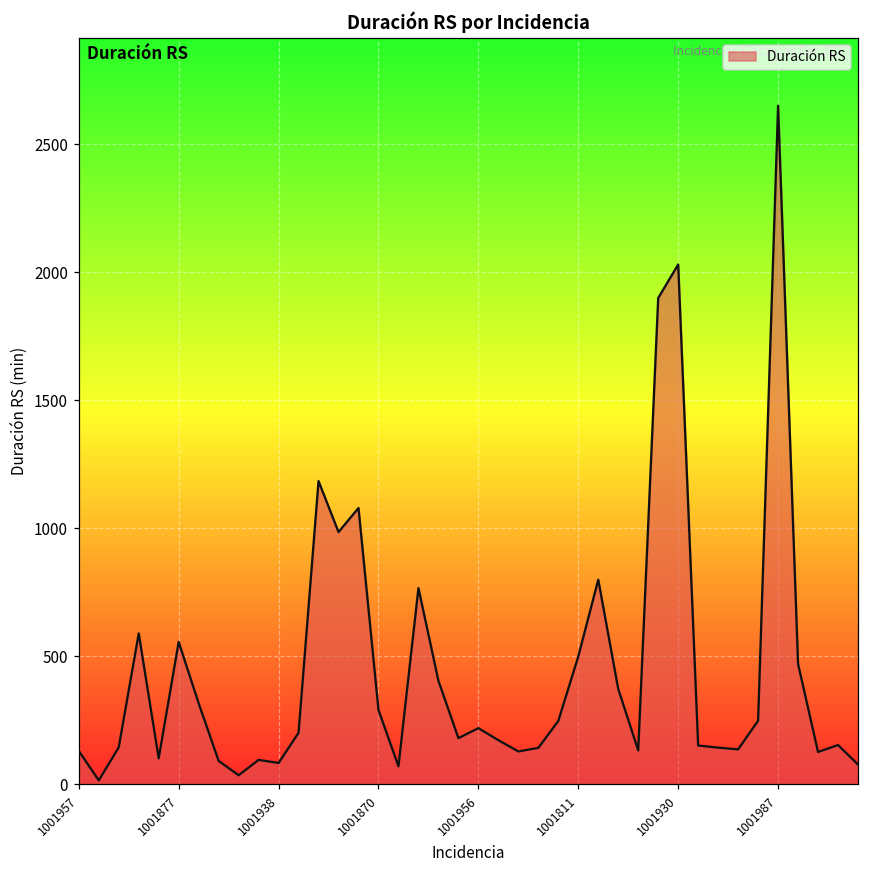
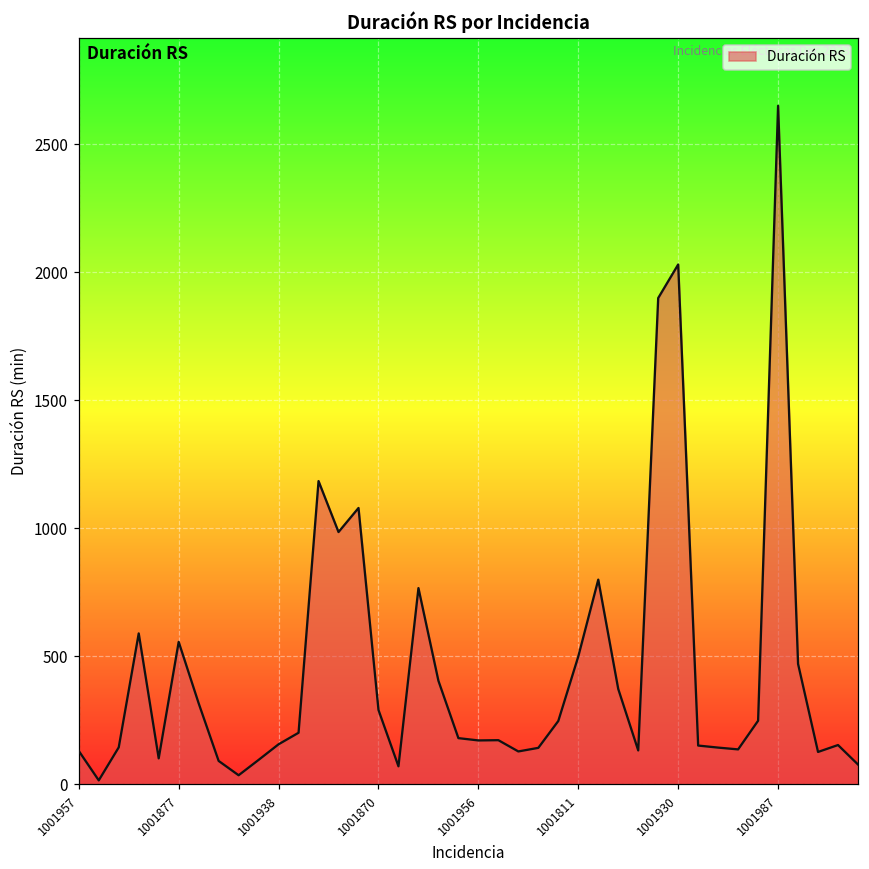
  {
    "1001957": 130,
    "1001877": 560,
-   "1001938": 80,
+   "1001938": 160,
    "1001870": 290,
-   "1001956": 220,
+   "1001956": 170,
    "1001811": 500,
    "1001930": 2030,
    "1001987": 2650
  }
